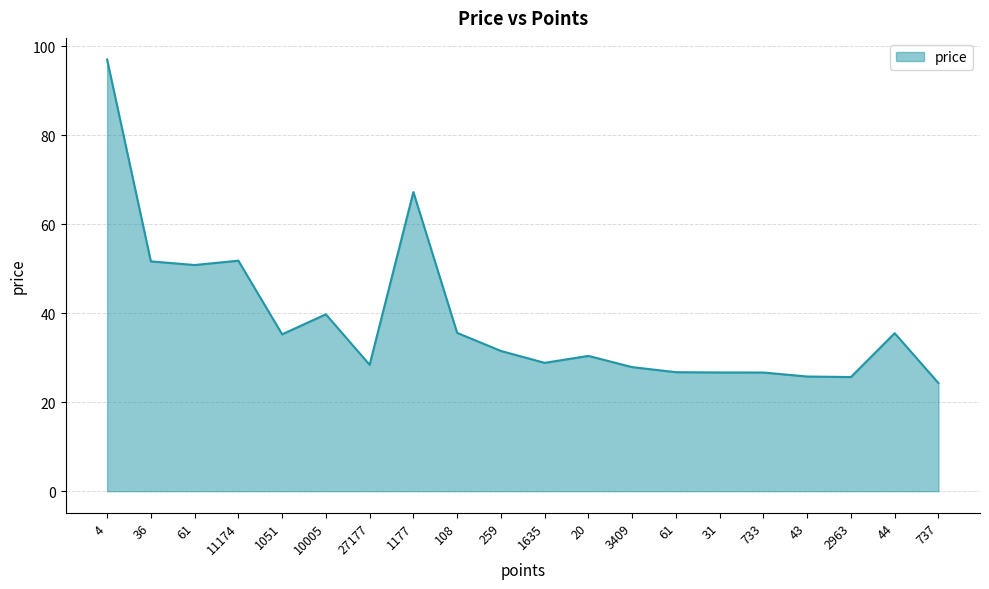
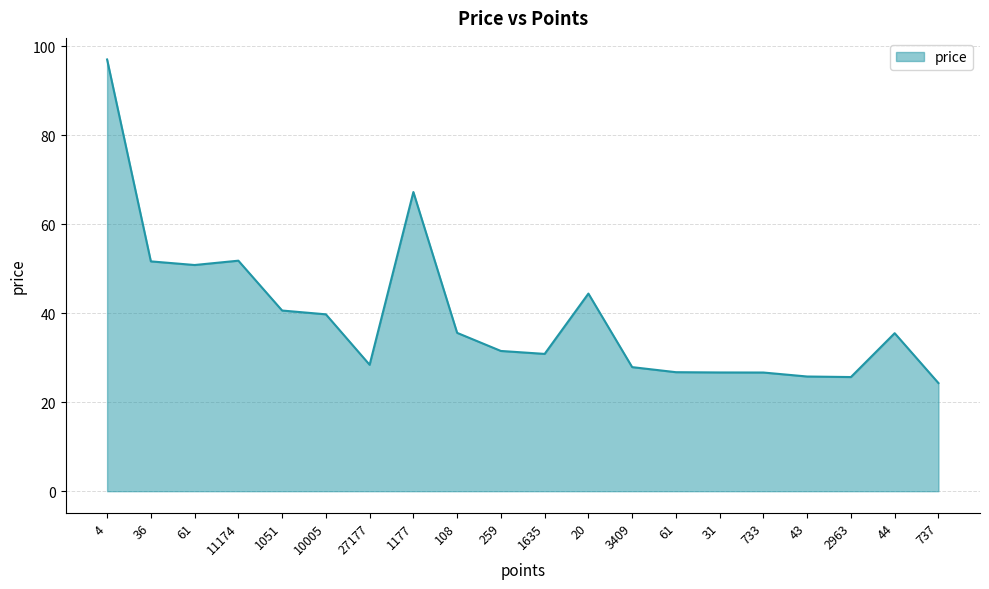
  {
    "4": 97,
    "36": 52,
    "11174": 52,
-   "1051": 35,
+   "1051": 41,
    "10005": 40,
    "27177": 28,
    "1177": 67,
    "108": 36,
    "259": 32,
-   "1635": 29,
-   "20": 30,
+   "1635": 31,
+   "20": 44,
    "3409": 28,
    "31": 27,
    "733": 27,
    "43": 26,
    "2963": 26,
    "44": 36,
    "737": 24
  }
